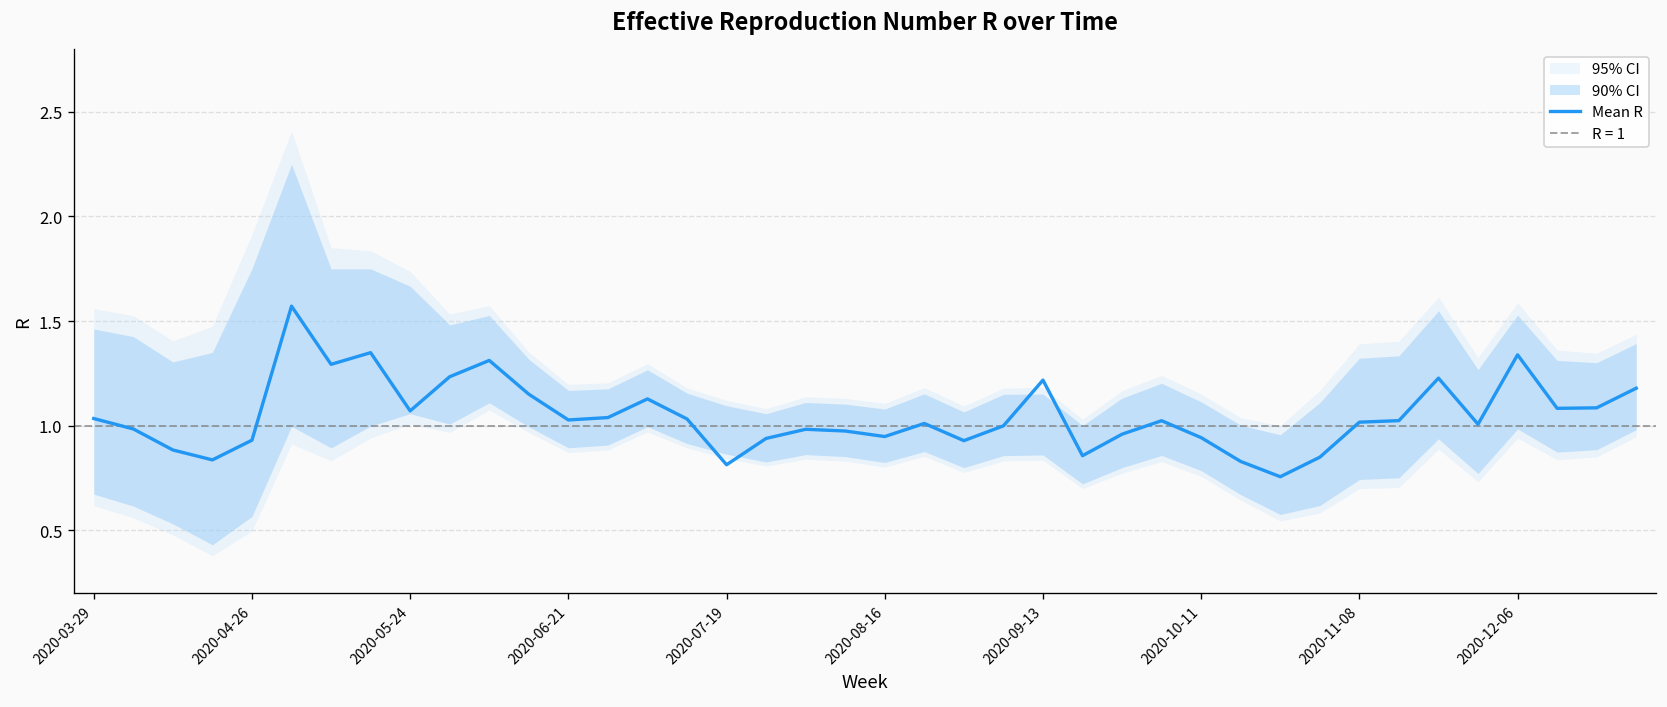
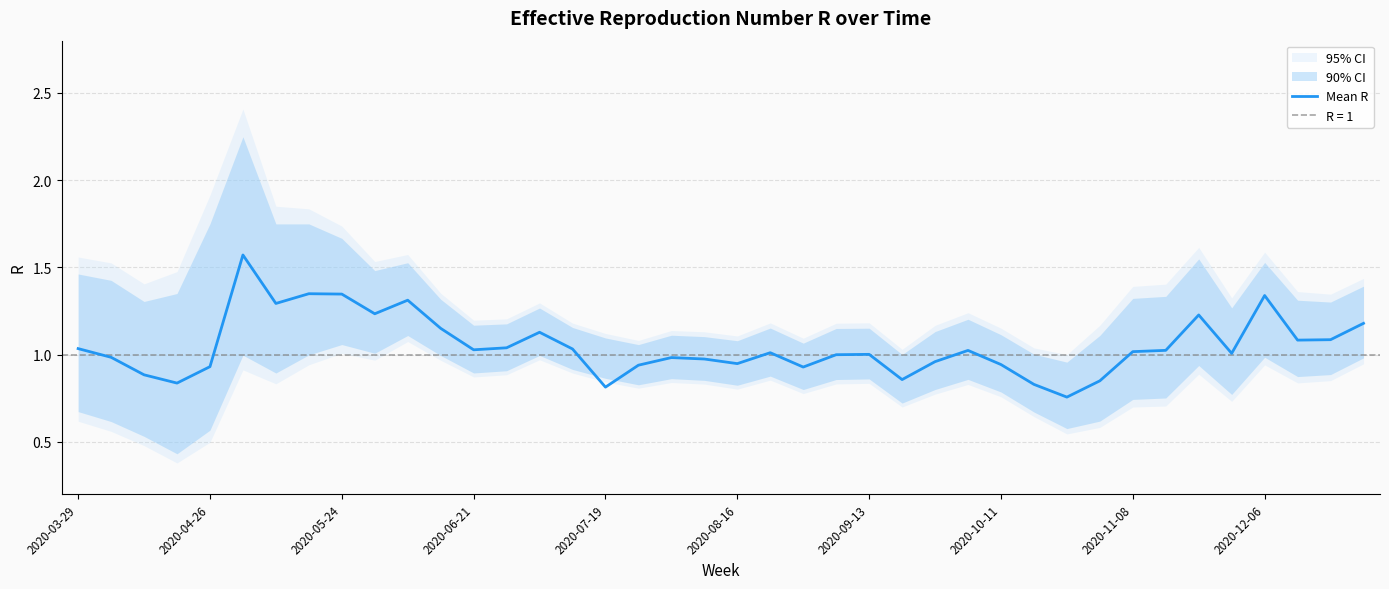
  {
    "Mean R": {
      "2020-03-29": 1.03,
      "2020-04-26": 0.93,
-     "2020-05-24": 1.07,
+     "2020-05-24": 1.35,
      "2020-06-21": 1.03,
      "2020-07-19": 0.81,
      "2020-08-16": 0.95,
-     "2020-09-13": 1.22,
+     "2020-09-13": 1.00,
      "2020-10-11": 0.94,
      "2020-11-08": 1.02,
      "2020-12-06": 1.34
    }
  }
